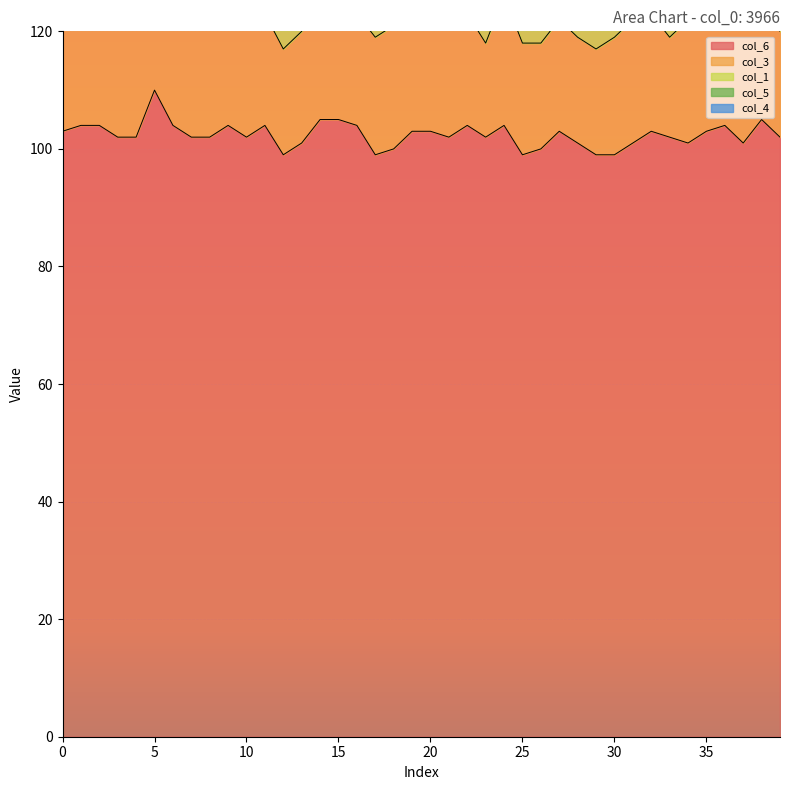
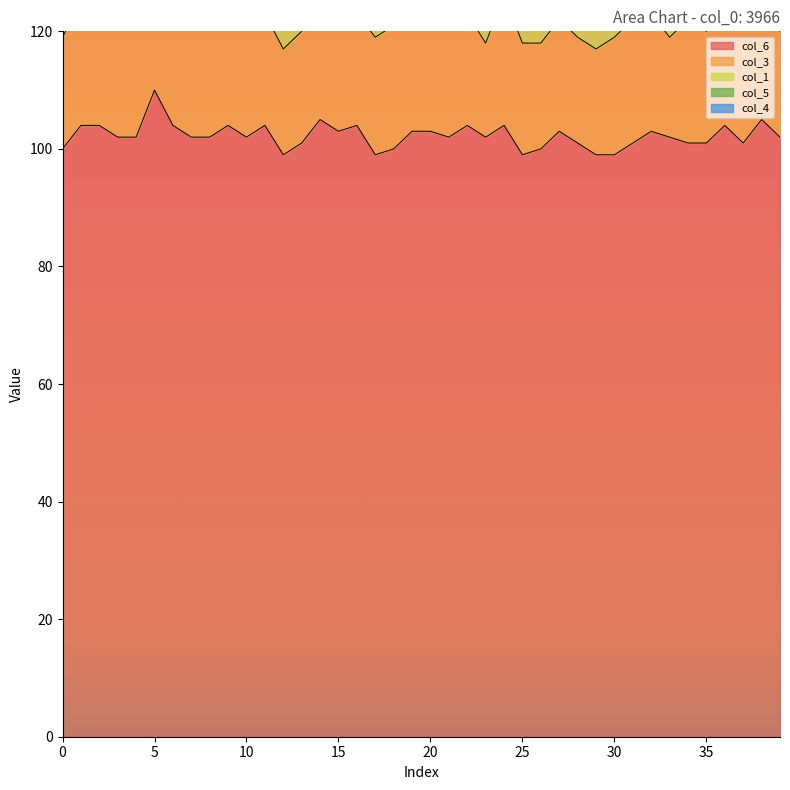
  {
    "col_6": {
-     "0": 103,
+     "0": 100,
      "5": 110,
      "10": 102,
-     "15": 105,
+     "15": 103,
      "20": 103,
      "25": 99,
      "30": 99,
-     "35": 103
+     "35": 101
    },
    "col_3": {
      "25": 19,
      "30": 20
    }
  }
